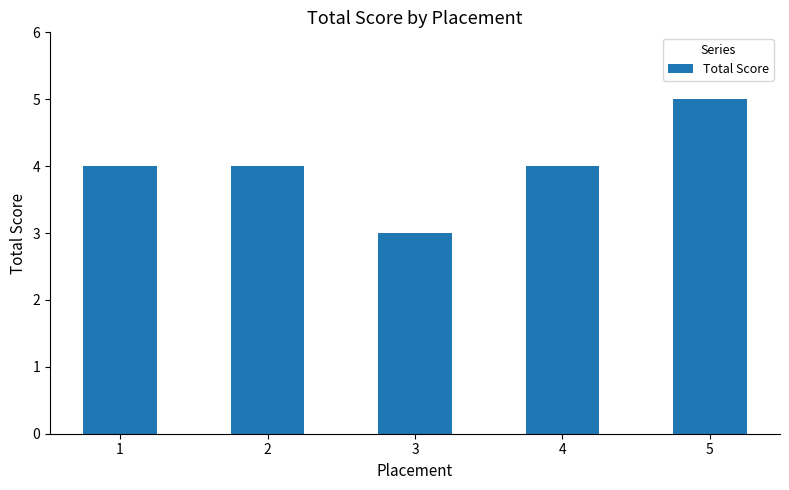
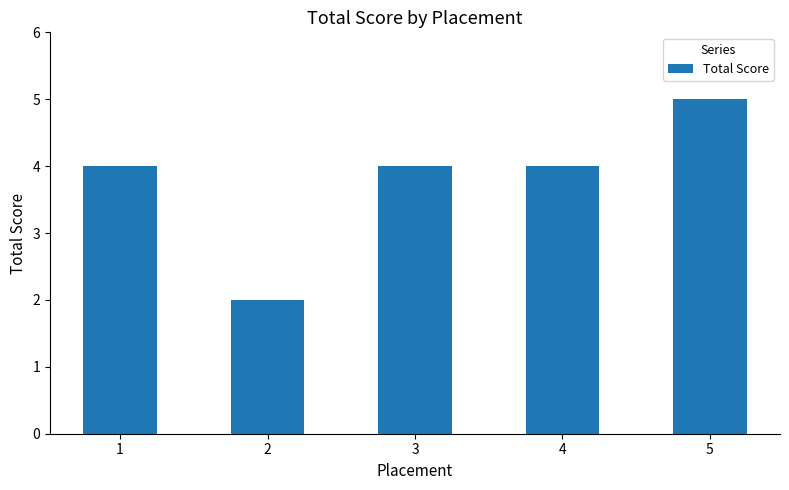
  {
    "1": 4,
-   "2": 4,
-   "3": 3,
+   "2": 2,
+   "3": 4,
    "4": 4,
    "5": 5
  }
